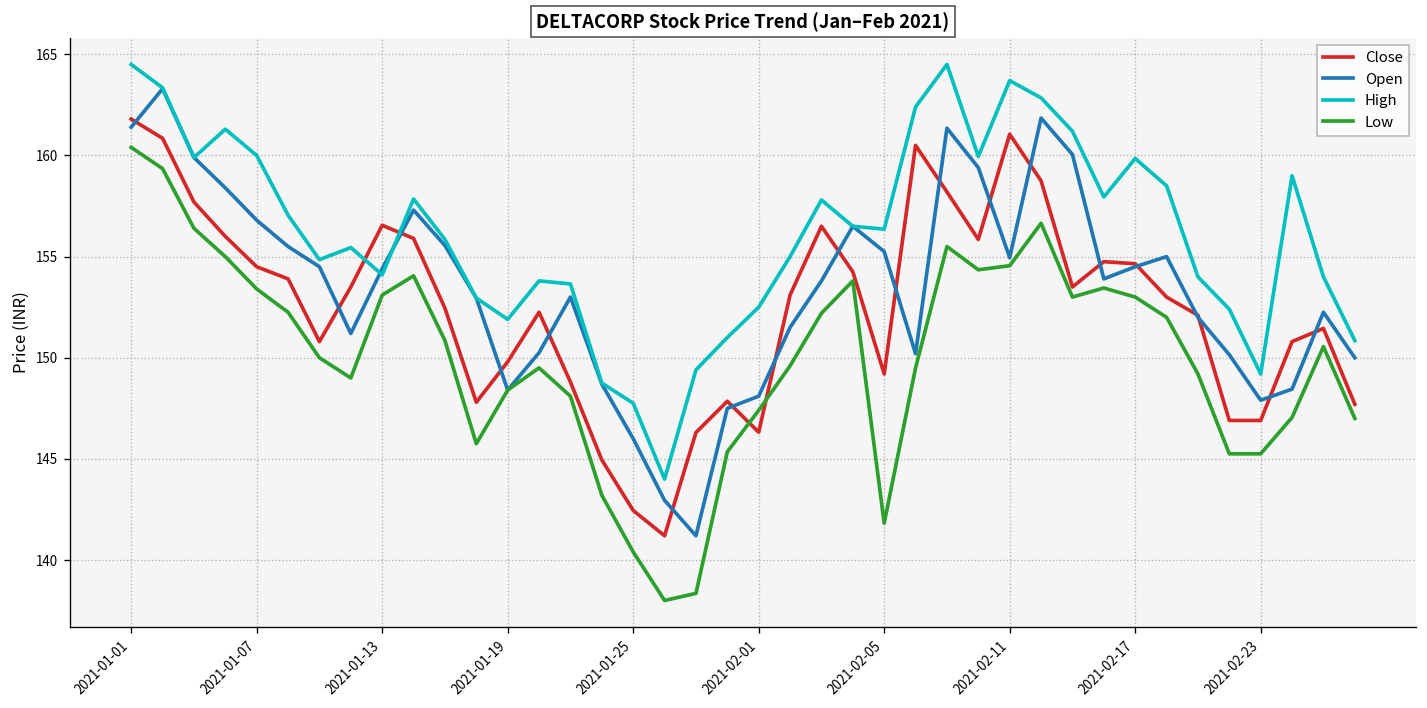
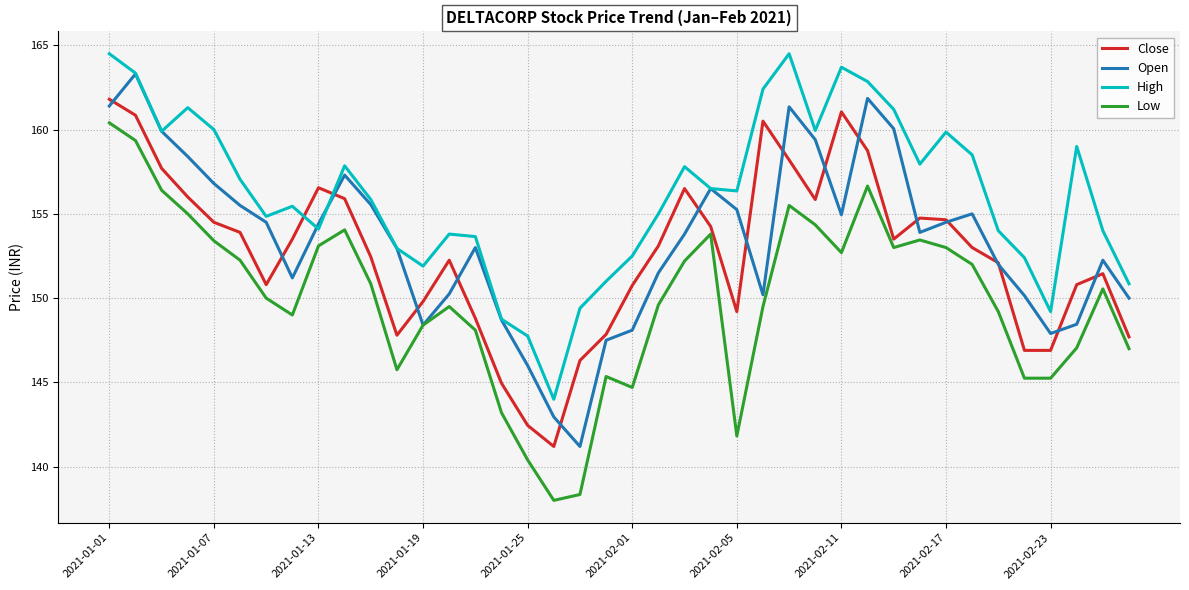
  {
    "Close": {
      "2021-01-01": 161.8,
      "2021-01-07": 154.5,
      "2021-01-13": 156.6,
      "2021-01-19": 149.8,
      "2021-01-25": 142.5,
-     "2021-02-01": 146.3,
+     "2021-02-01": 150.8,
      "2021-02-05": 149.2,
      "2021-02-11": 161.1,
      "2021-02-23": 146.9
    },
    "Open": {
      "2021-01-01": 161.4,
      "2021-01-07": 156.8,
      "2021-01-13": 154.4,
      "2021-01-25": 146.0,
      "2021-02-01": 148.1,
      "2021-02-05": 155.3,
      "2021-02-11": 155.0,
      "2021-02-23": 147.9
    },
    "High": {
      "2021-01-01": 164.5,
      "2021-01-07": 160.0,
      "2021-01-13": 154.1,
      "2021-01-19": 151.9,
      "2021-01-25": 147.8,
      "2021-02-01": 152.5,
      "2021-02-05": 156.4,
      "2021-02-11": 163.7,
      "2021-02-17": 159.9,
      "2021-02-23": 149.2
    },
    "Low": {
      "2021-01-01": 160.4,
      "2021-01-07": 153.4,
      "2021-01-13": 153.1,
      "2021-01-25": 140.4,
-     "2021-02-01": 147.4,
+     "2021-02-01": 144.7,
      "2021-02-05": 141.8,
-     "2021-02-11": 154.6,
+     "2021-02-11": 152.7,
      "2021-02-17": 153.0,
      "2021-02-23": 145.3
    }
  }
